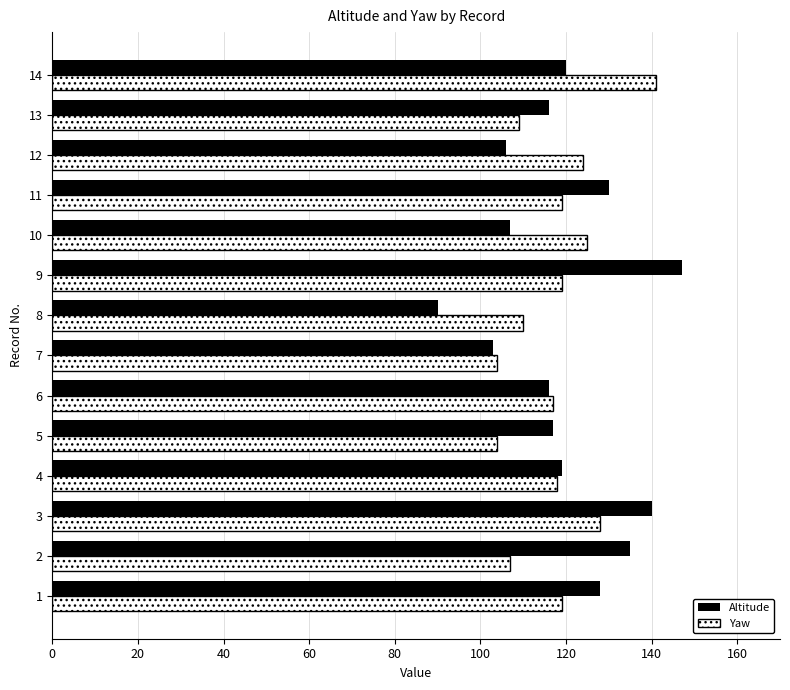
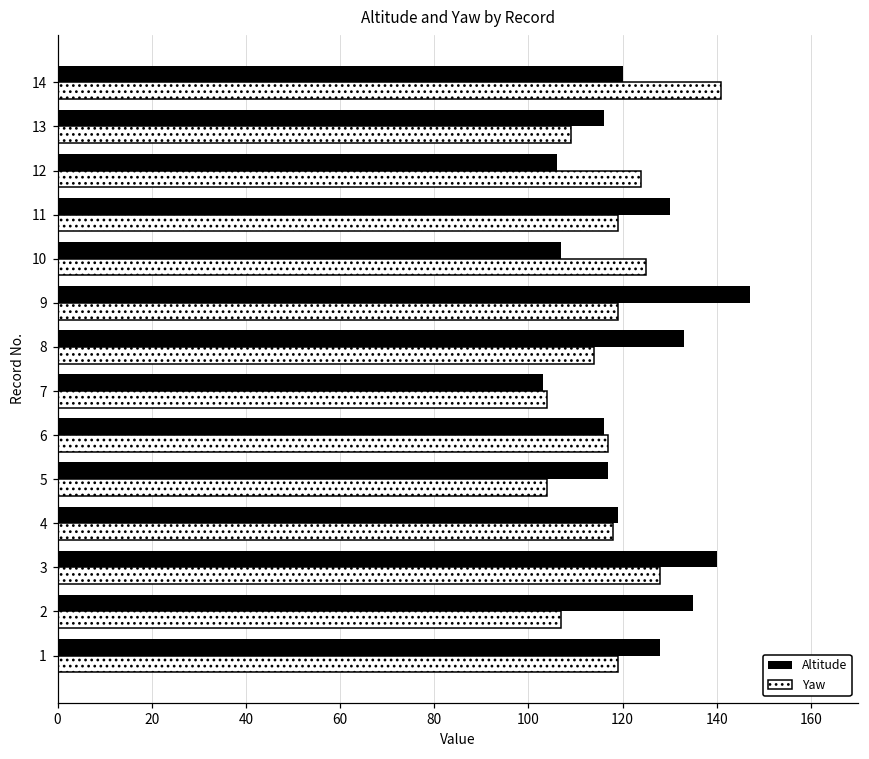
  {
    "Altitude": {
      "14": 120,
      "13": 116,
      "12": 106,
      "11": 130,
      "10": 107,
      "9": 147,
-     "8": 90,
+     "8": 133,
      "7": 103,
      "6": 116,
      "5": 117,
      "4": 119,
      "3": 140,
      "2": 135,
      "1": 128
    },
    "Yaw": {
      "14": 141,
      "13": 109,
      "12": 124,
      "11": 119,
      "10": 125,
      "9": 119,
-     "8": 110,
+     "8": 114,
      "7": 104,
      "6": 117,
      "5": 104,
      "4": 118,
      "3": 128,
      "2": 107,
      "1": 119
    }
  }
